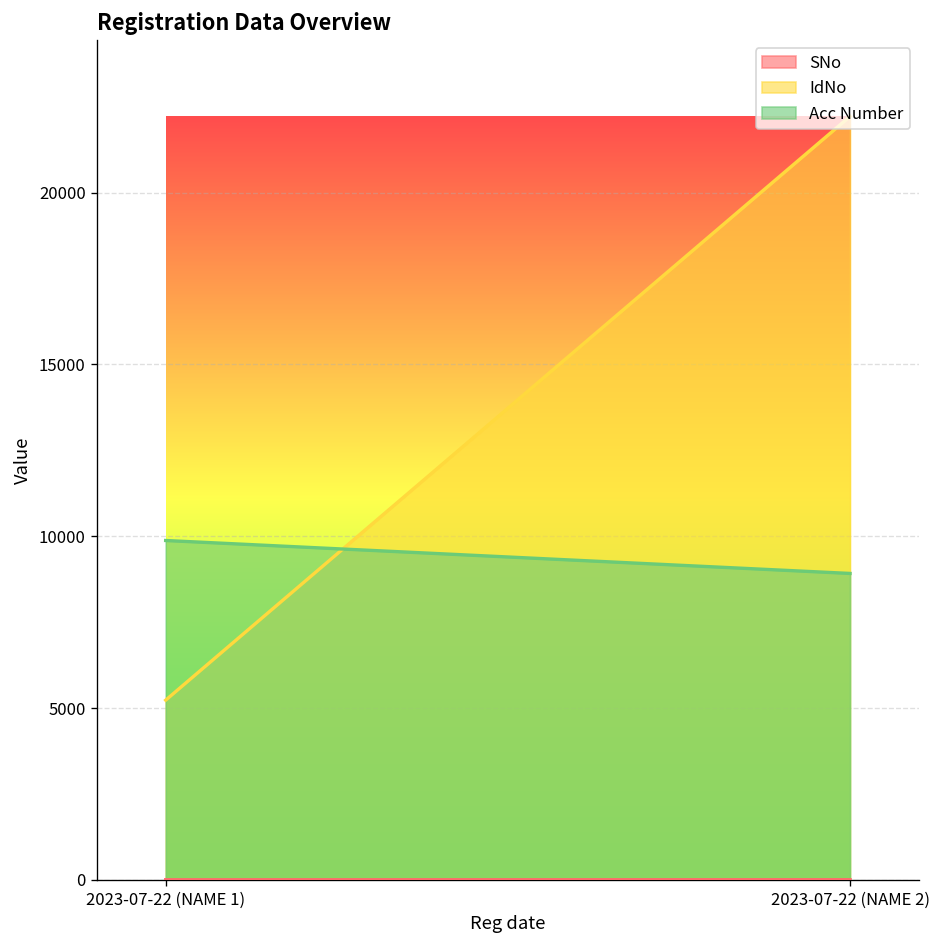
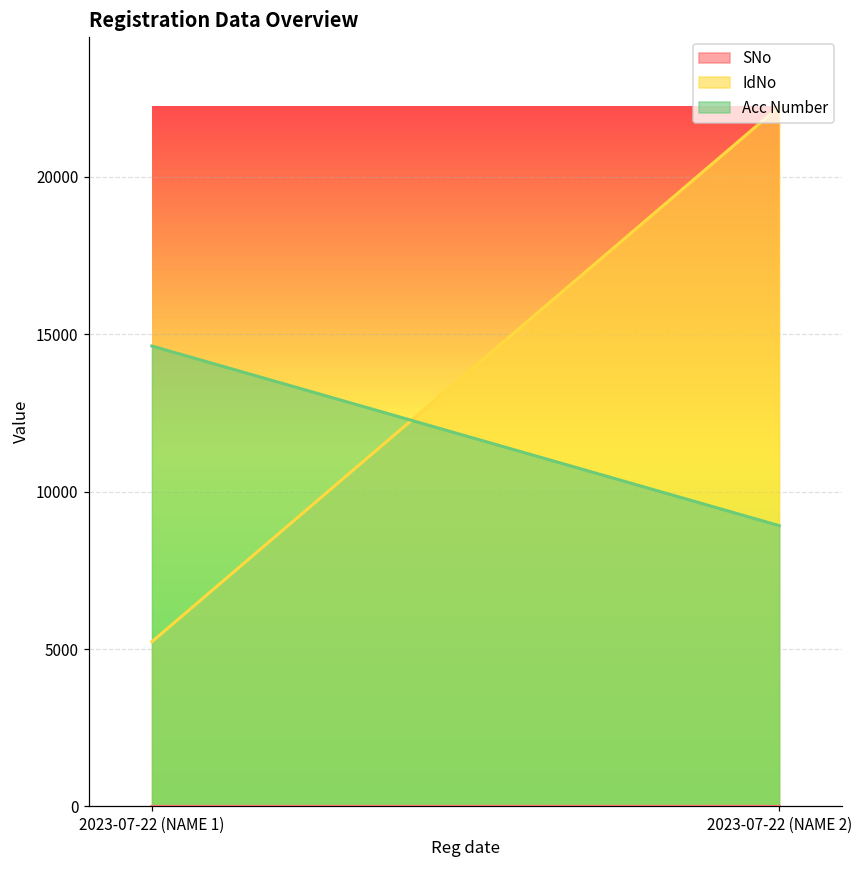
  {
    "SNo": {
      "2023-07-22 (NAME 1)": 0,
      "2023-07-22 (NAME 2)": 0
    },
    "IdNo": {
      "2023-07-22 (NAME 1)": 5200
    },
    "Acc Number": {
-     "2023-07-22 (NAME 1)": 9900,
+     "2023-07-22 (NAME 1)": 14600,
      "2023-07-22 (NAME 2)": 8900
    }
  }
